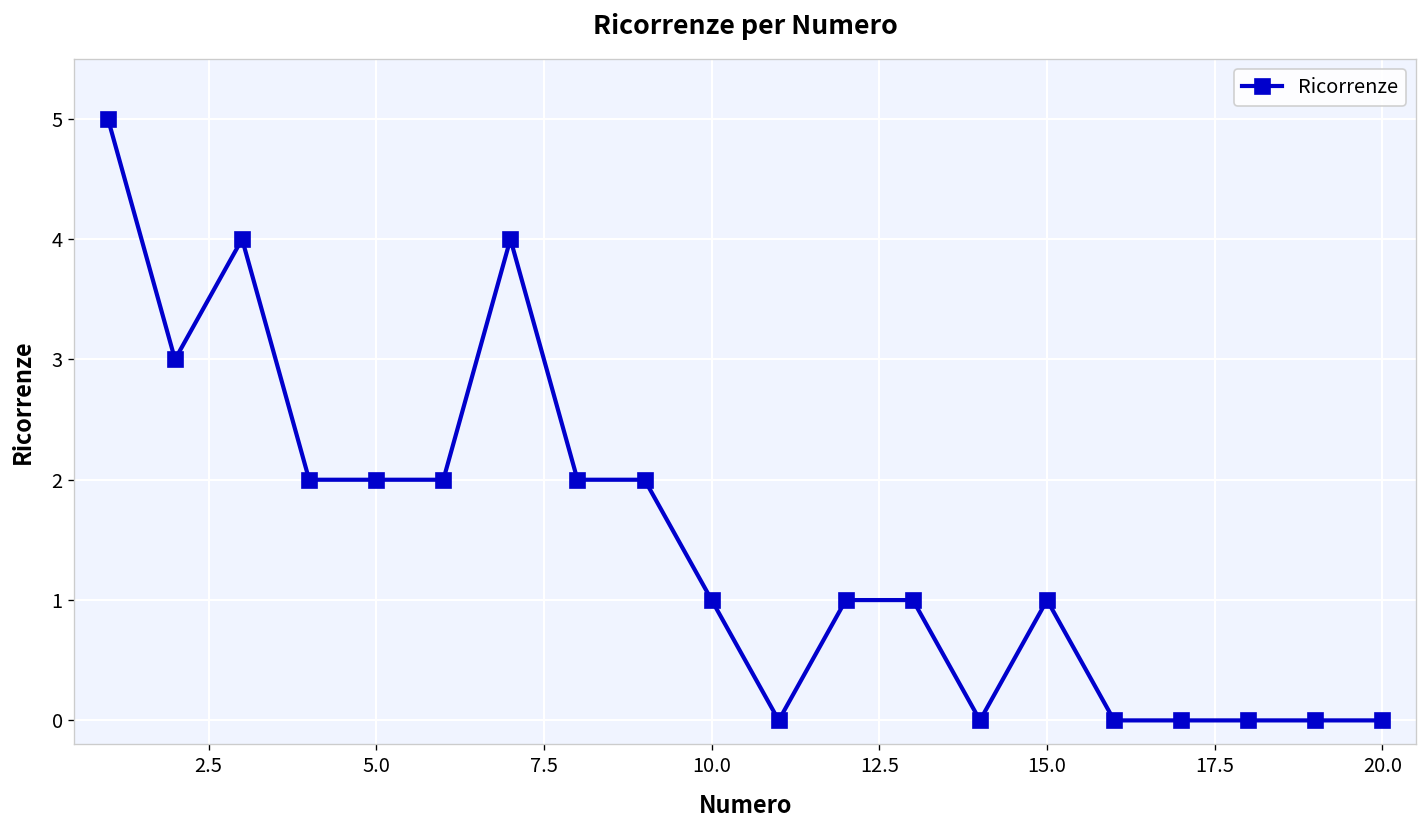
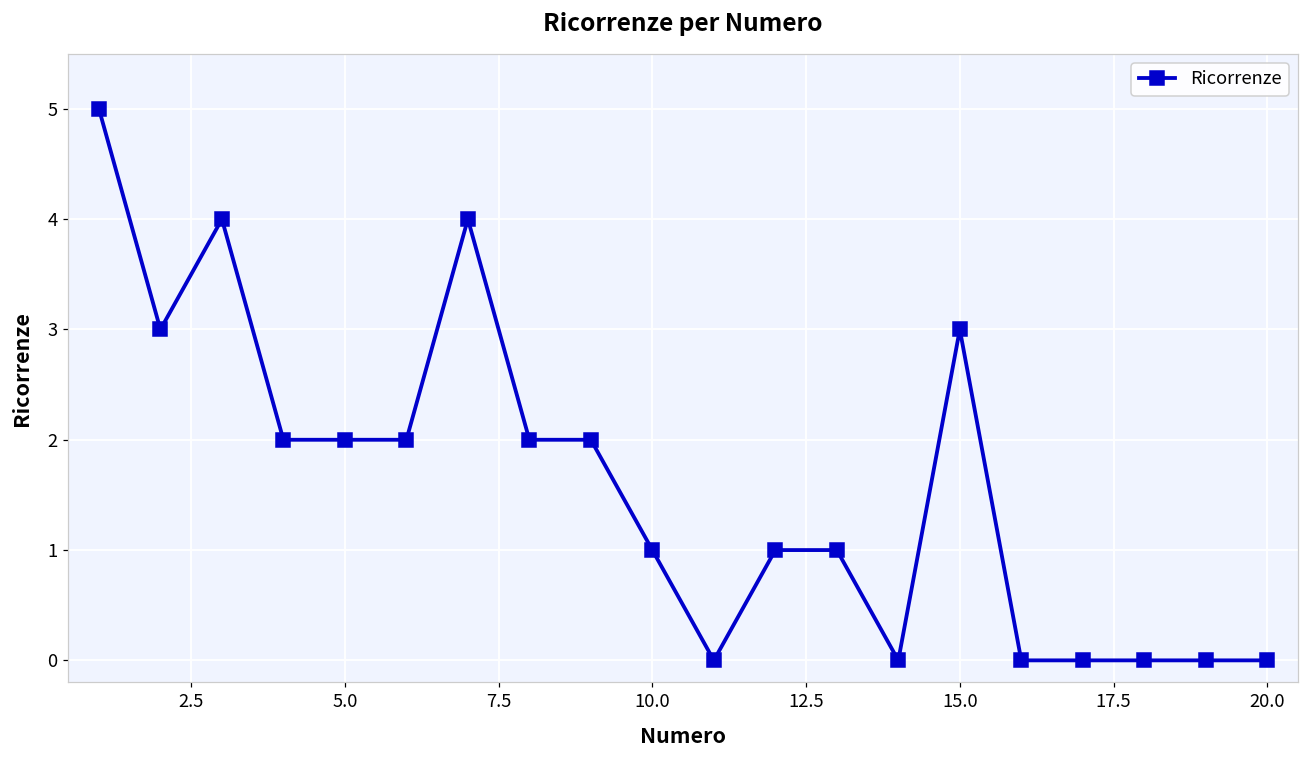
  {
    "5.0": 2,
    "10.0": 1,
-   "15.0": 1,
+   "15.0": 3,
    "20.0": 0
  }
